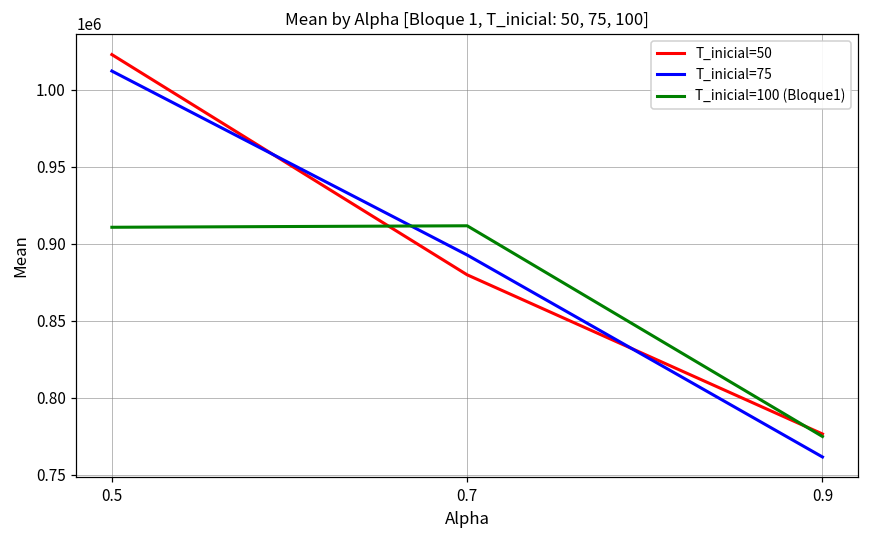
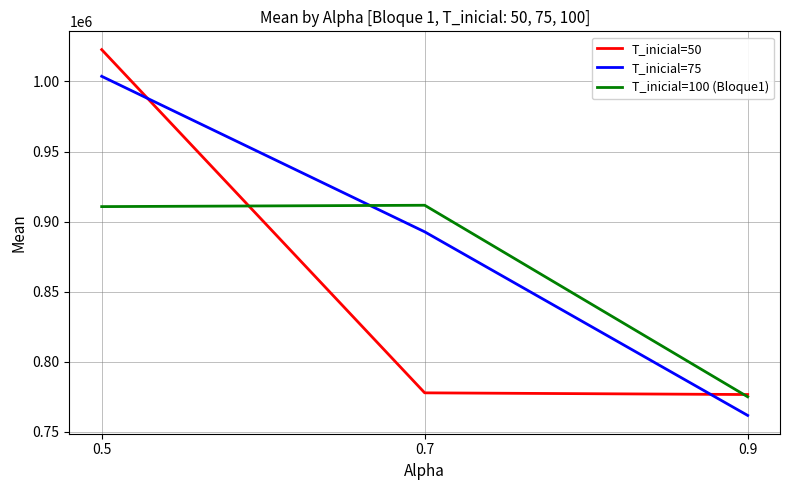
  {
    "T_inicial=50": {
      "0.5": 1023000,
-     "0.7": 880000
+     "0.7": 778000
    },
    "T_inicial=75": {
-     "0.5": 1012000,
+     "0.5": 1004000,
      "0.7": 893000,
      "0.9": 762000
    },
    "T_inicial=100 (Bloque1)": {
      "0.5": 911000,
      "0.7": 912000
    }
  }
